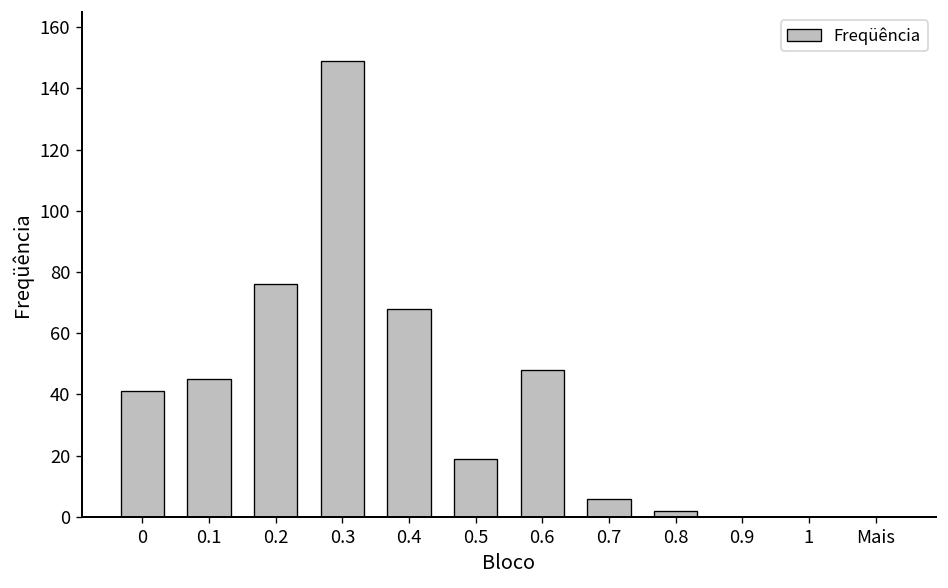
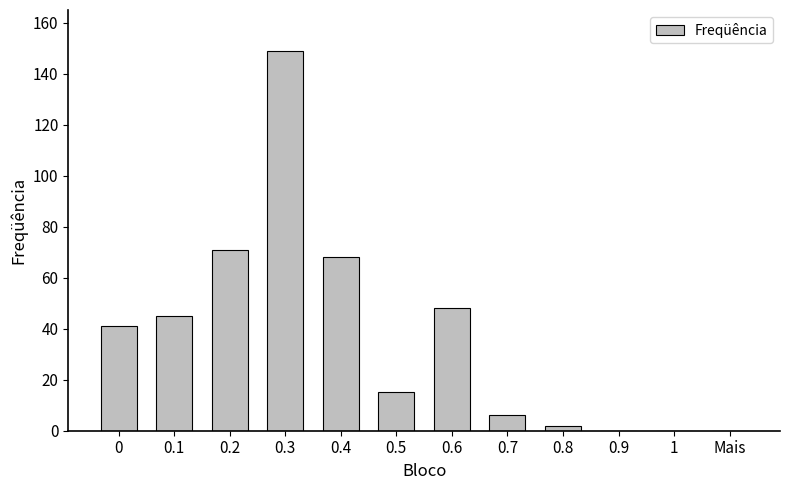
  {
    "0": 41,
    "0.1": 45,
-   "0.2": 76,
+   "0.2": 71,
    "0.3": 149,
    "0.4": 68,
-   "0.5": 19,
+   "0.5": 15,
    "0.6": 48,
    "0.7": 6,
    "0.8": 2,
    "0.9": 0,
    "1": 0,
    "Mais": 0
  }
